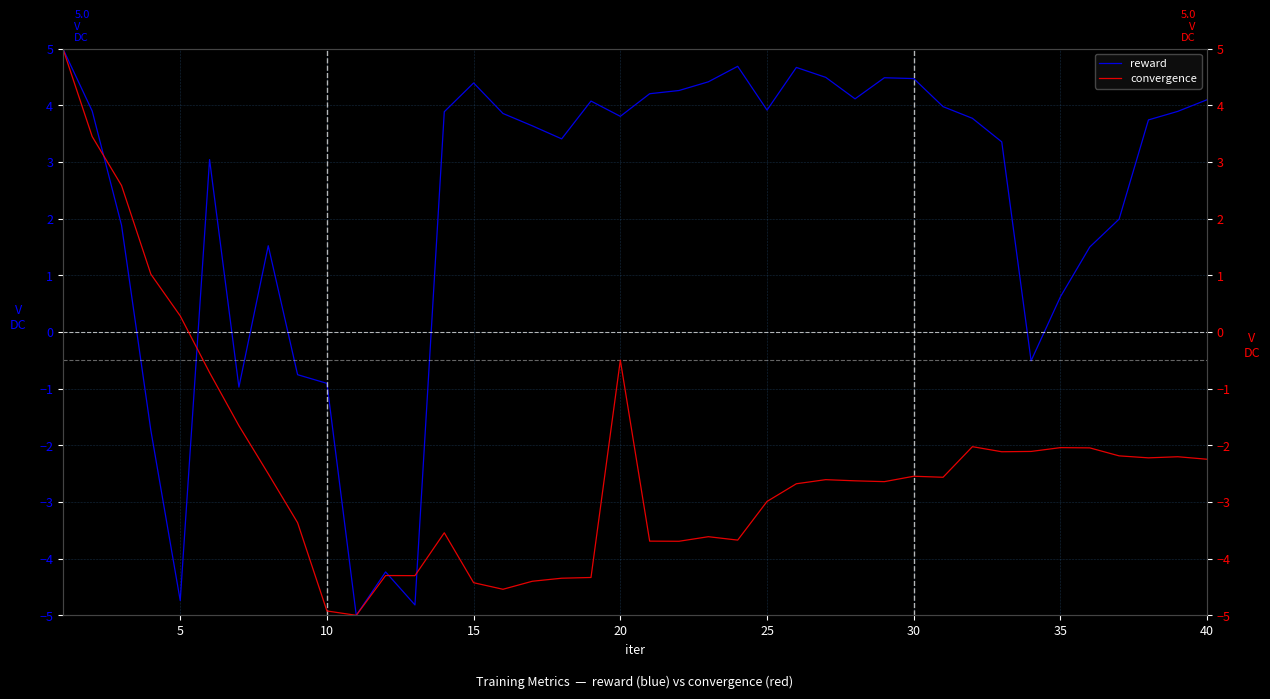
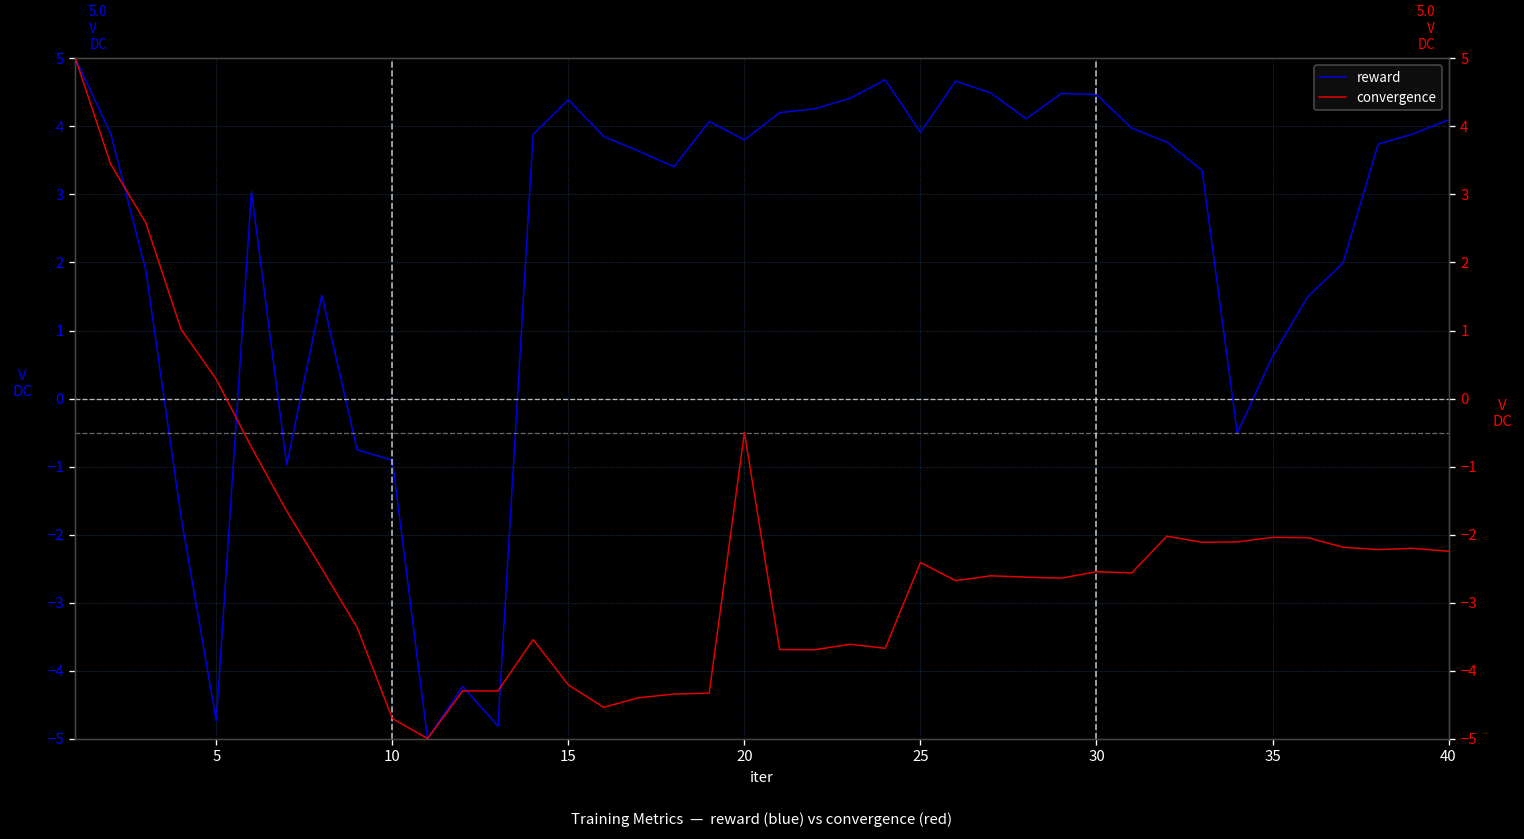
  {
    "reward": {
      "5": -4.7,
      "10": -0.9,
      "15": 4.4,
      "20": 3.8,
      "25": 3.9,
      "30": 4.5,
      "35": 0.6,
      "40": 4.1
    },
    "convergence": {
      "5": 0.3,
-     "10": -4.9,
-     "15": -4.4,
+     "10": -4.7,
+     "15": -4.2,
      "20": -0.5,
-     "25": -3.0,
+     "25": -2.4,
      "30": -2.5,
      "35": -2.0,
      "40": -2.2
    }
  }
